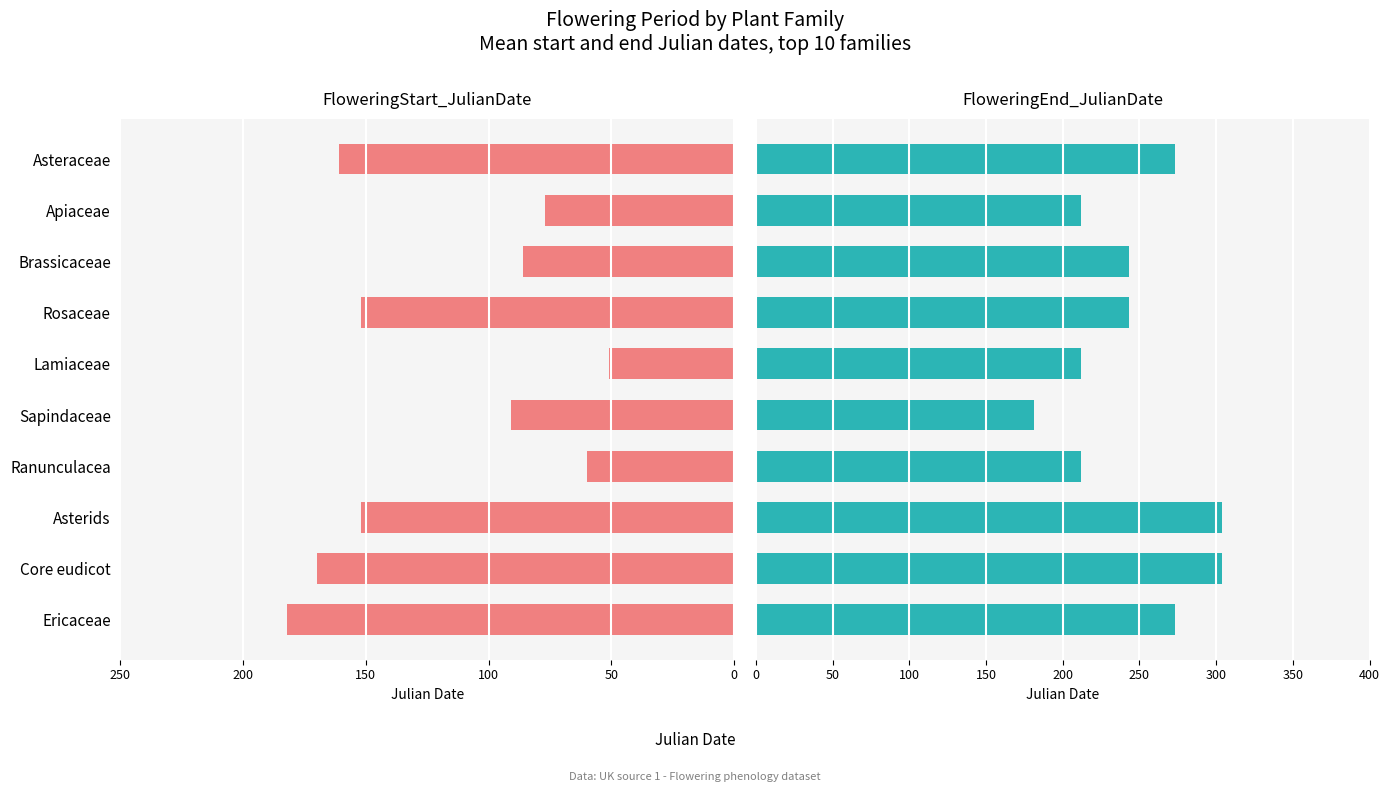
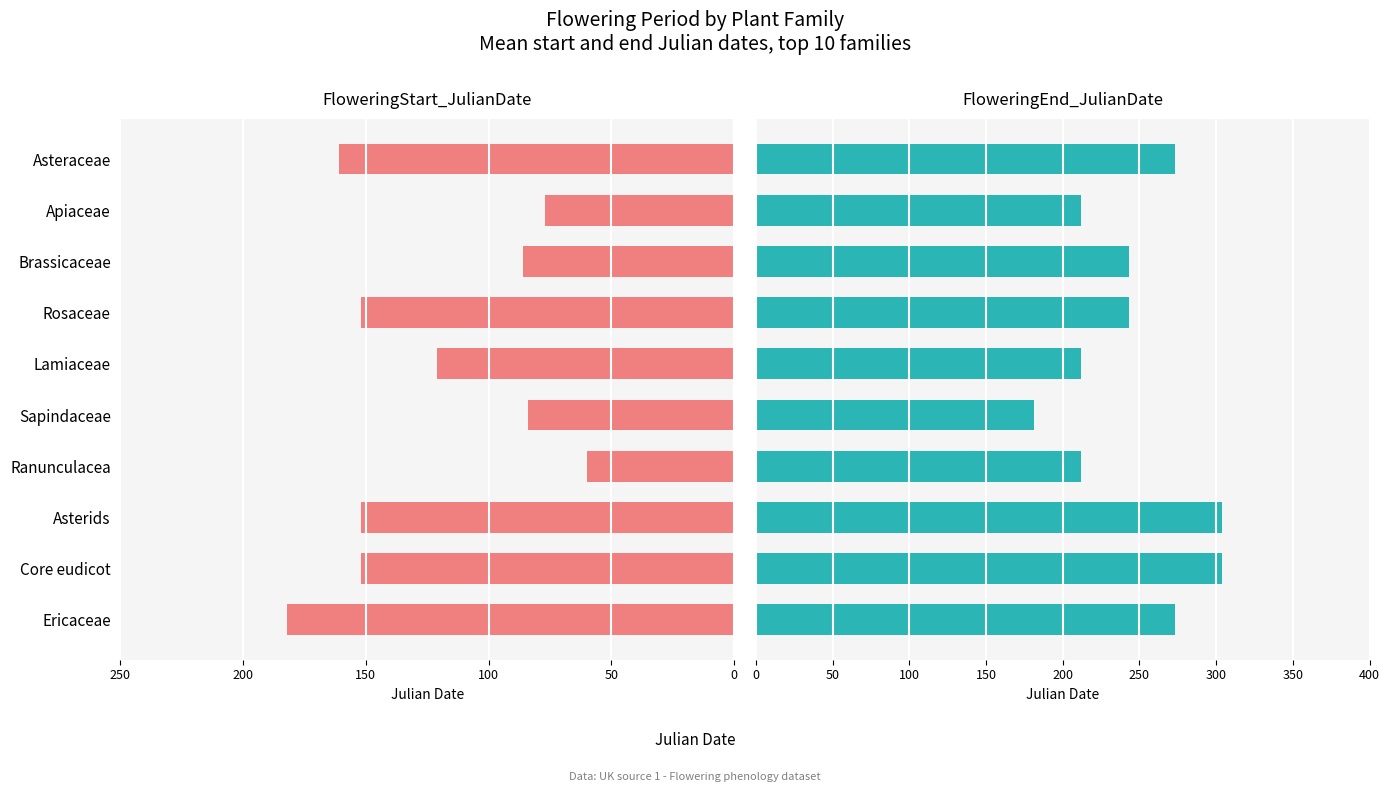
  {
    "FloweringStart_JulianDate": {
      "Asteraceae": 161,
      "Apiaceae": 77,
      "Brassicaceae": 86,
      "Rosaceae": 152,
-     "Lamiaceae": 51,
-     "Sapindaceae": 91,
+     "Lamiaceae": 121,
+     "Sapindaceae": 84,
      "Ranunculacea": 60,
      "Asterids": 152,
-     "Core eudicot": 170,
+     "Core eudicot": 152,
      "Ericaceae": 182
    }
  }
